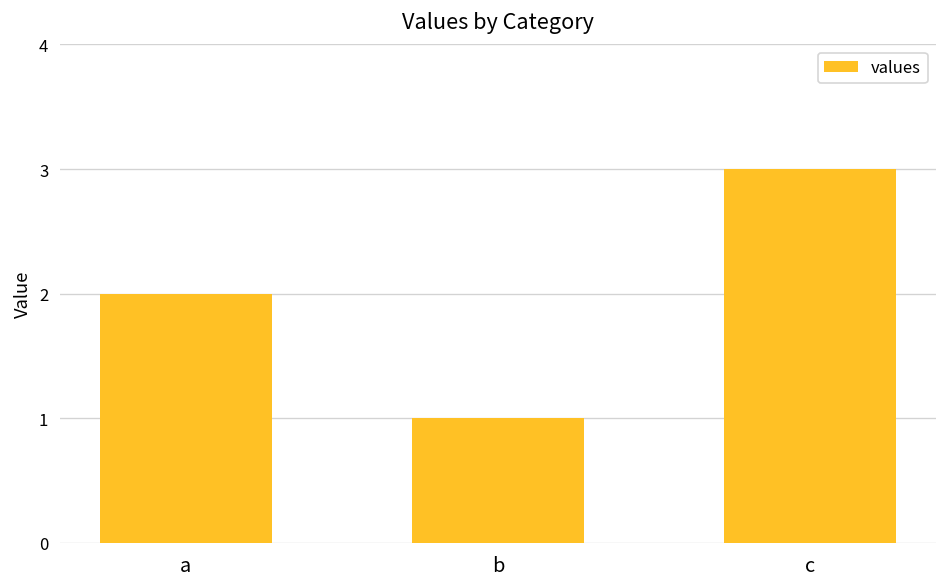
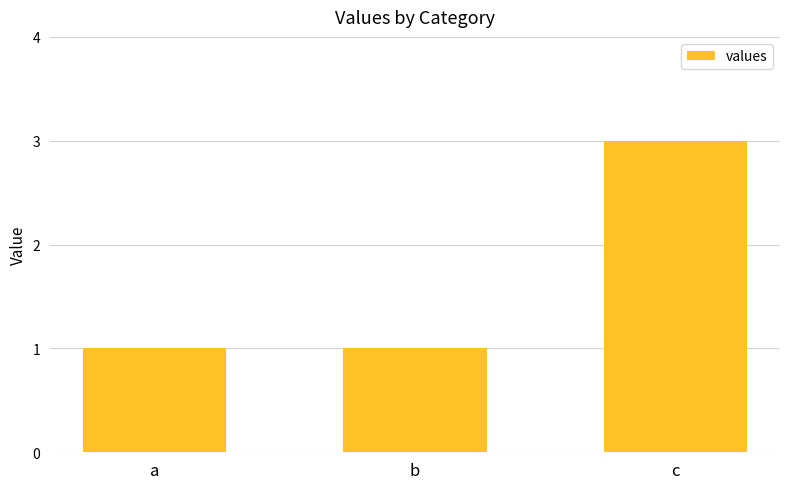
  {
-   "a": 2,
+   "a": 1,
    "b": 1,
    "c": 3
  }
